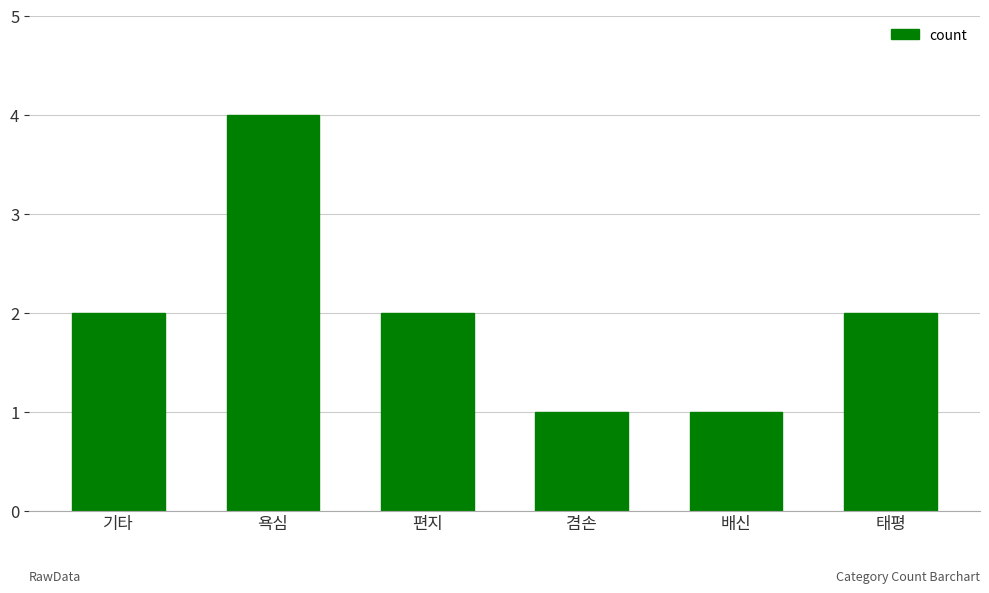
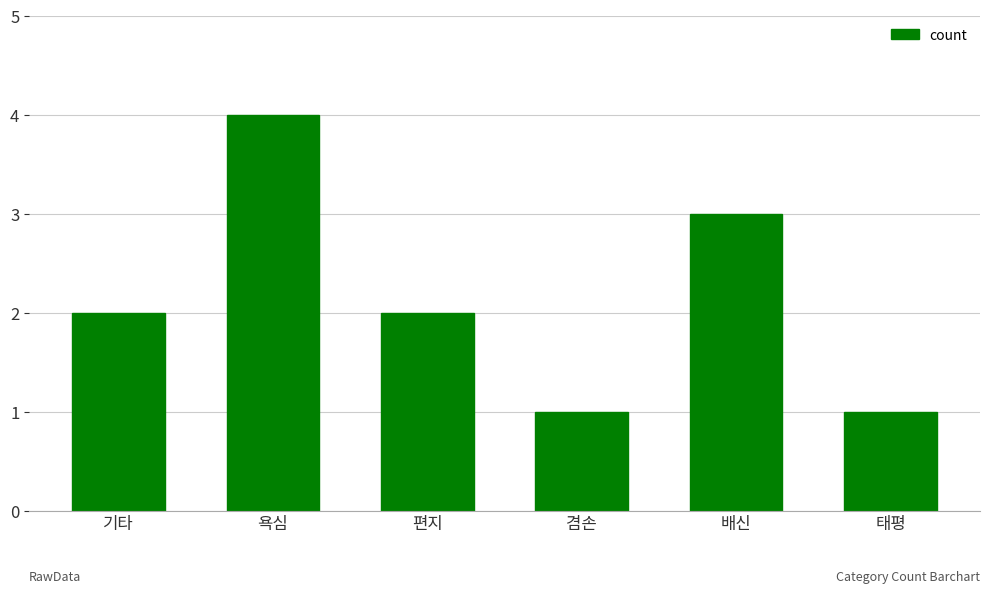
  {
    "기타": 2,
    "욕심": 4,
    "편지": 2,
    "겸손": 1,
-   "배신": 1,
-   "태평": 2
+   "배신": 3,
+   "태평": 1
  }
